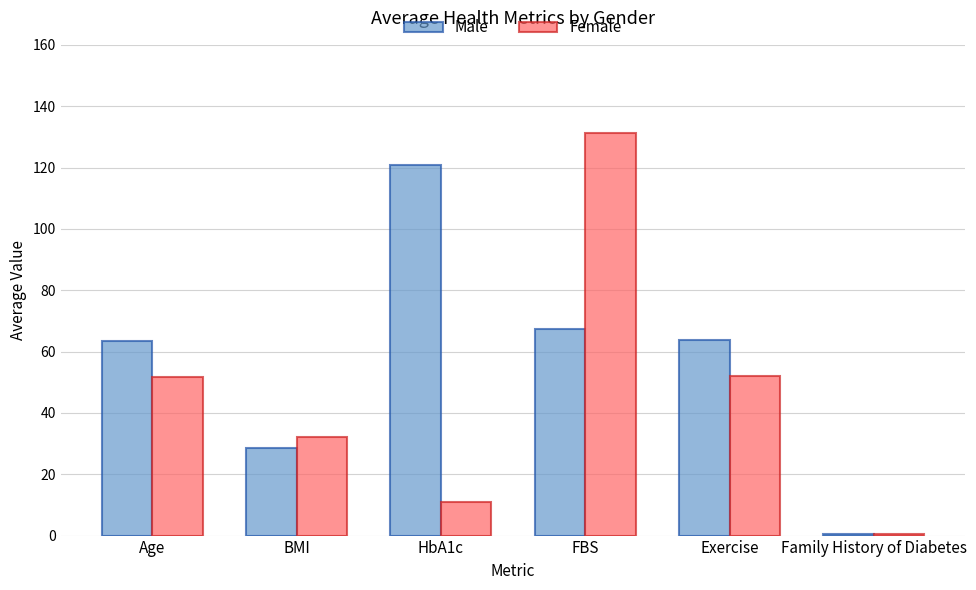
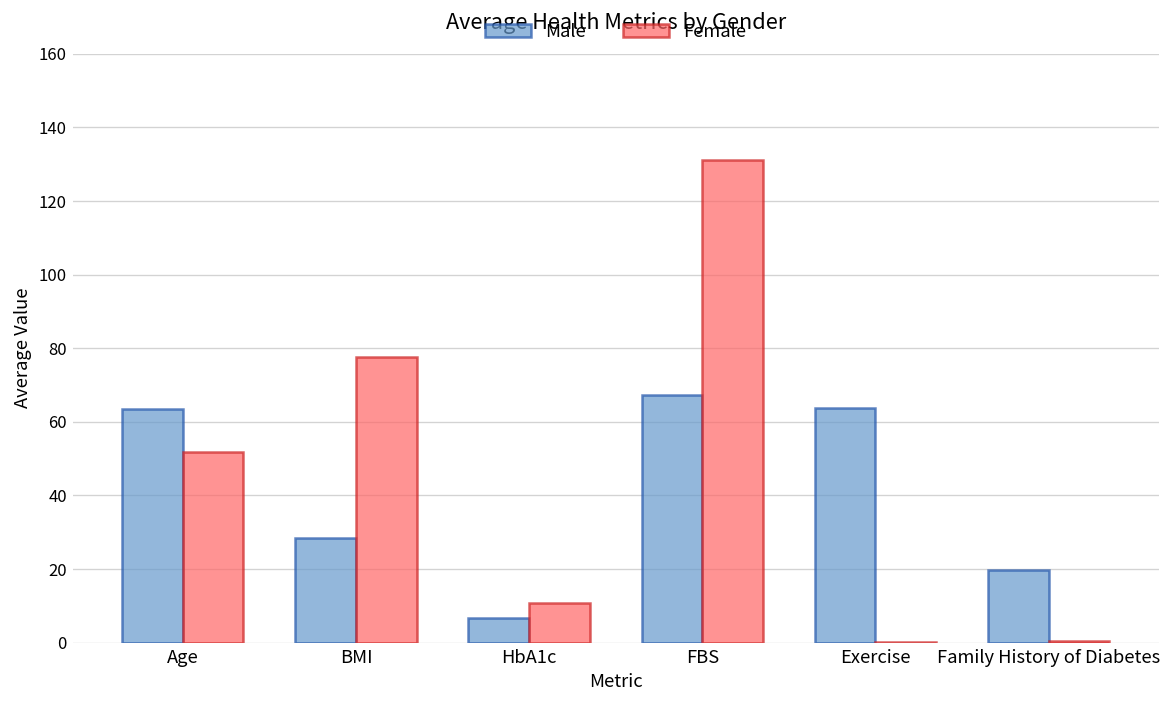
  {
    "Male": {
      "Age": 63,
      "BMI": 29,
-     "HbA1c": 121,
+     "HbA1c": 7,
      "FBS": 67,
      "Exercise": 64,
-     "Family History of Diabetes": 0
+     "Family History of Diabetes": 20
    },
    "Female": {
      "Age": 52,
-     "BMI": 32,
+     "BMI": 78,
      "HbA1c": 11,
      "FBS": 131,
-     "Exercise": 52
+     "Exercise": 0
    }
  }
